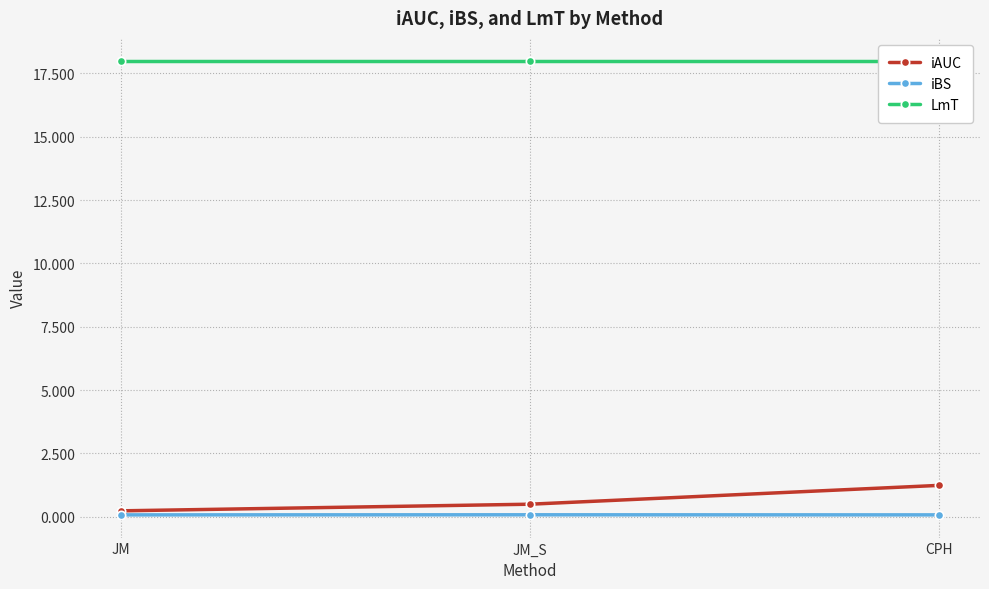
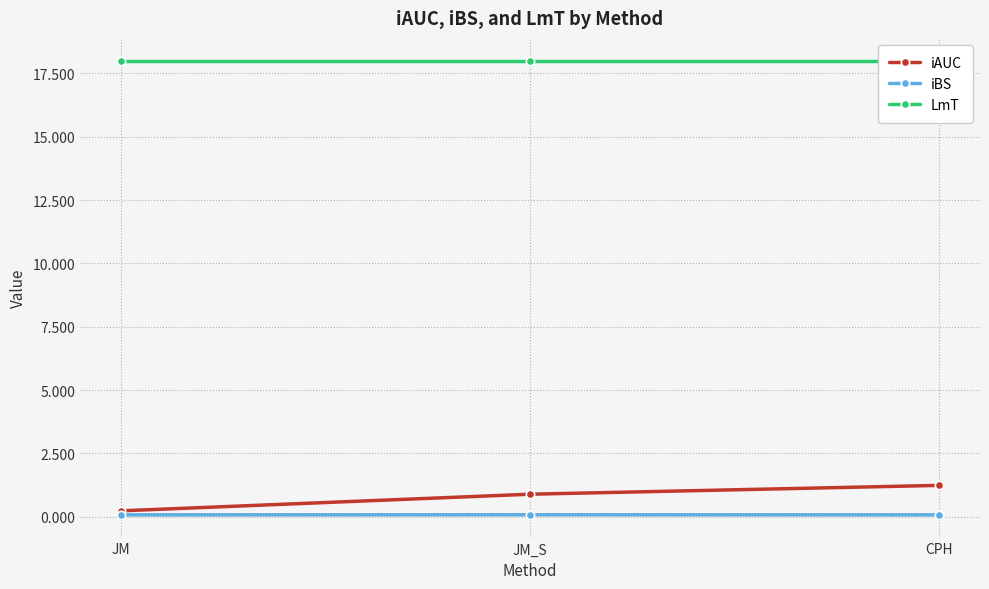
  {
    "iAUC": {
      "JM": 0.2,
-     "JM_S": 0.5,
+     "JM_S": 0.9,
      "CPH": 1.2
    },
    "iBS": {
      "JM": 0.1,
      "JM_S": 0.1,
      "CPH": 0.1
    },
    "LmT": {
      "JM": 18.0,
      "JM_S": 18.0
    }
  }
